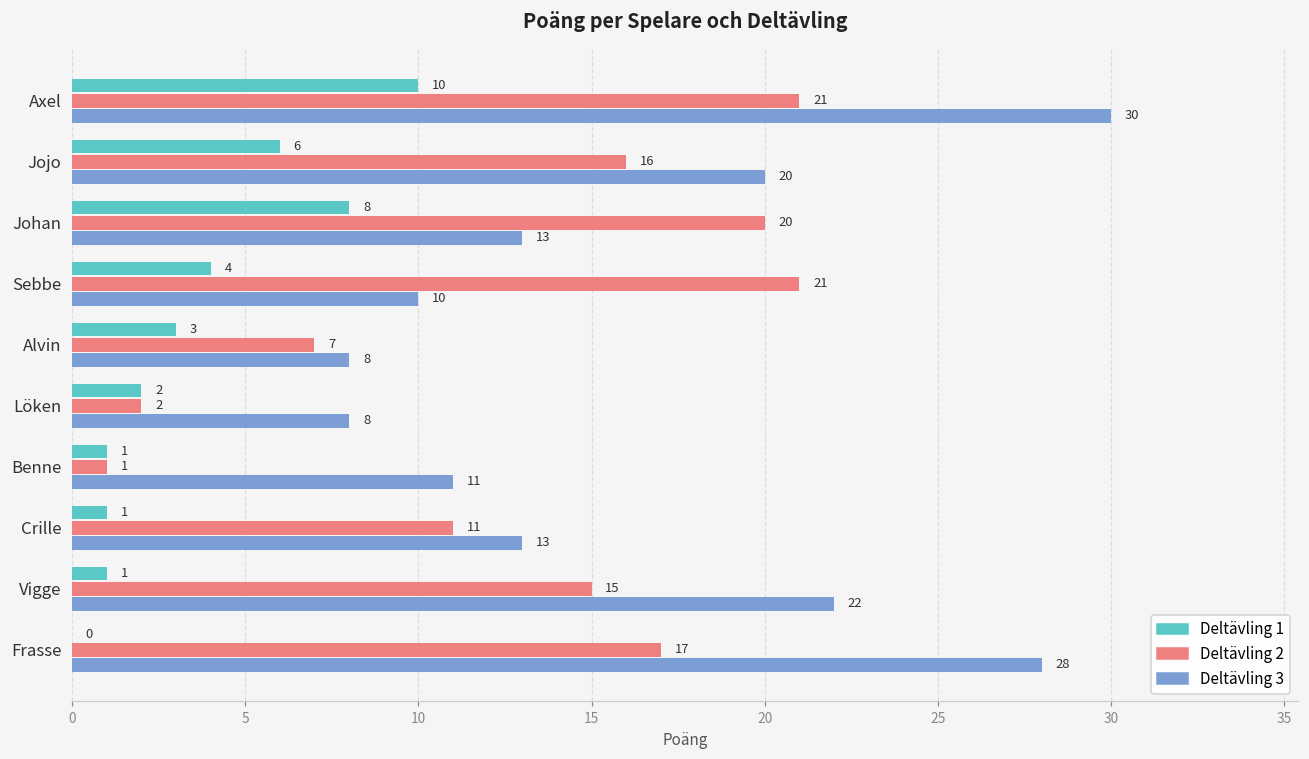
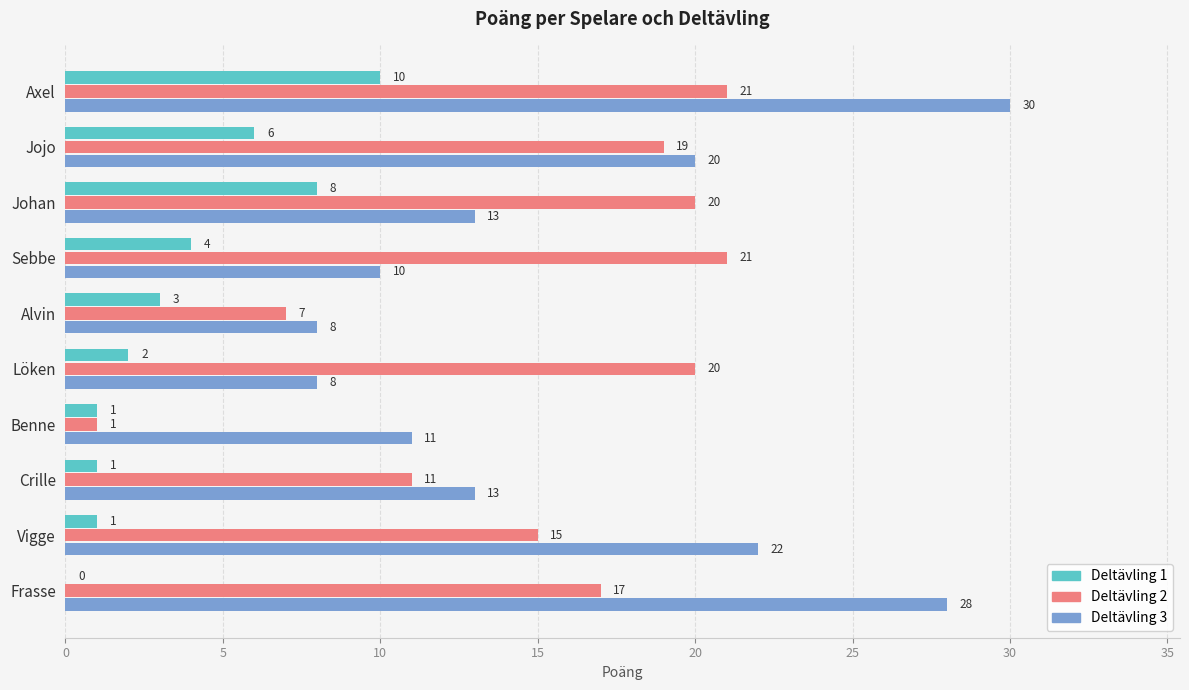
  {
    "Deltävling 2": {
      "Axel": 21,
-     "Jojo": 16,
+     "Jojo": 19,
      "Johan": 20,
      "Sebbe": 21,
      "Alvin": 7,
-     "Löken": 2,
+     "Löken": 20,
      "Benne": 1,
      "Crille": 11,
      "Vigge": 15,
      "Frasse": 17
    }
  }
